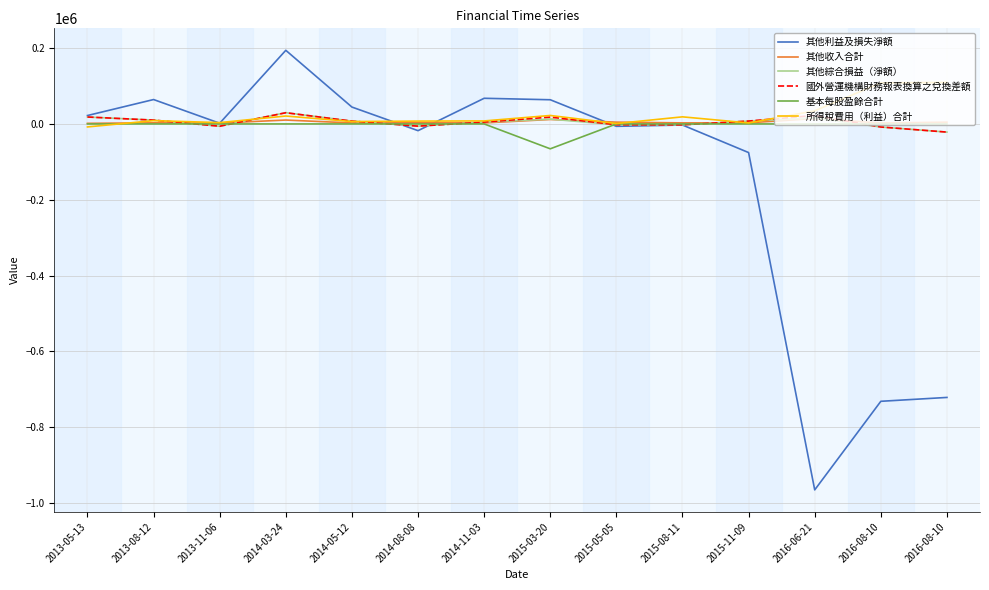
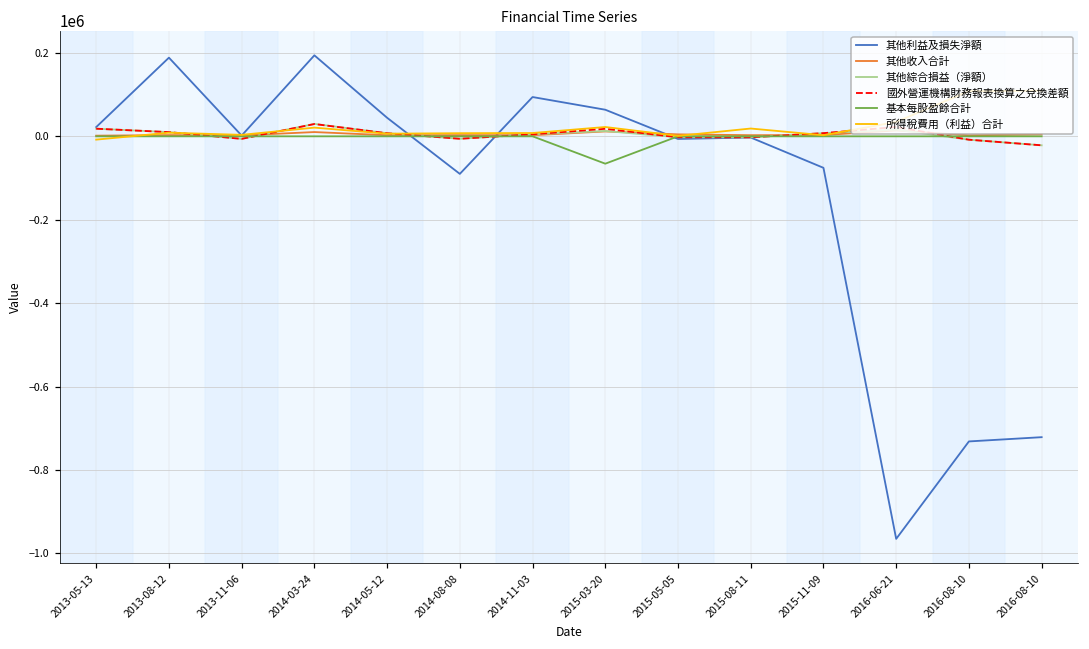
  {
    "其他利益及損失淨額": {
-     "2013-08-12": 60000,
+     "2013-08-12": 190000,
      "2014-03-24": 190000,
      "2014-05-12": 40000,
-     "2014-08-08": -20000,
-     "2014-11-03": 70000,
+     "2014-08-08": -90000,
+     "2014-11-03": 90000,
      "2015-03-20": 60000,
      "2015-11-09": -80000,
      "2016-06-21": -970000
    },
    "其他收入合計": {
      "2014-03-24": 10000
    },
    "基本每股盈餘合計": {
      "2014-03-24": 0,
      "2015-03-20": -70000
    },
    "所得稅費用（利益）合計": {
      "2013-05-13": -10000,
      "2014-03-24": 20000,
      "2015-08-11": 20000
    }
  }
